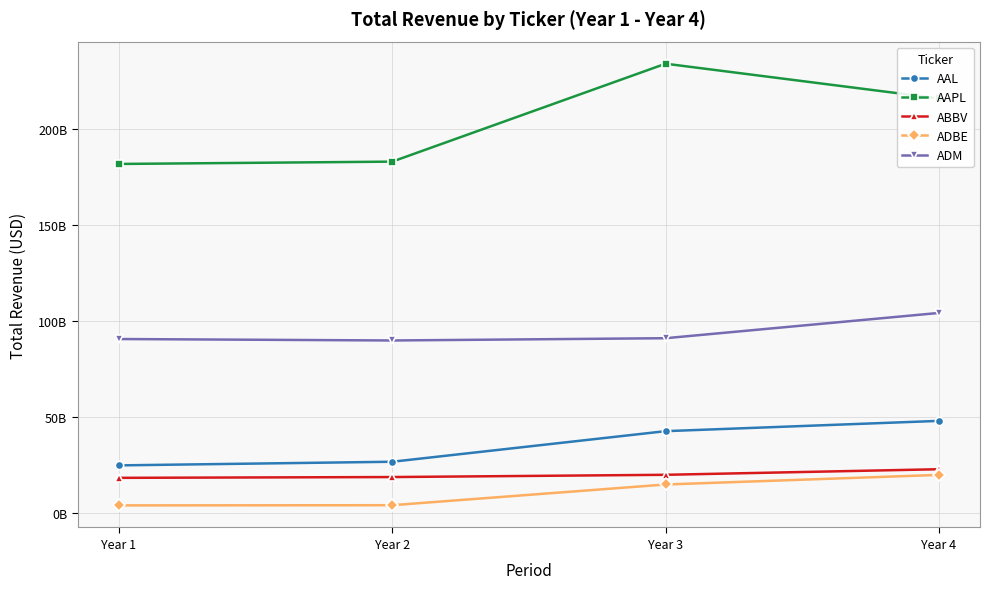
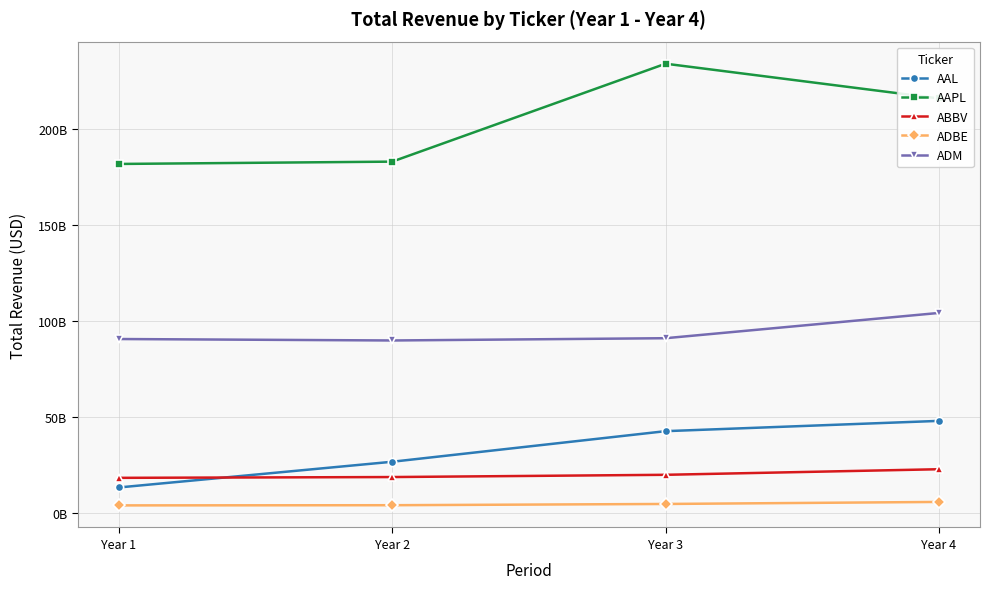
  {
    "AAL": {
-     "Year 1": 25000000000,
+     "Year 1": 13000000000,
      "Year 2": 27000000000,
      "Year 3": 43000000000,
      "Year 4": 48000000000
    },
    "AAPL": {
      "Year 1": 182000000000,
      "Year 2": 183000000000,
      "Year 3": 234000000000
    },
    "ABBV": {
      "Year 1": 18000000000,
      "Year 2": 19000000000,
      "Year 3": 20000000000,
      "Year 4": 23000000000
    },
    "ADBE": {
      "Year 1": 4000000000,
      "Year 2": 4000000000,
-     "Year 3": 15000000000,
-     "Year 4": 20000000000
+     "Year 3": 5000000000,
+     "Year 4": 6000000000
    },
    "ADM": {
      "Year 1": 91000000000,
      "Year 2": 90000000000,
      "Year 3": 91000000000,
      "Year 4": 104000000000
    }
  }
